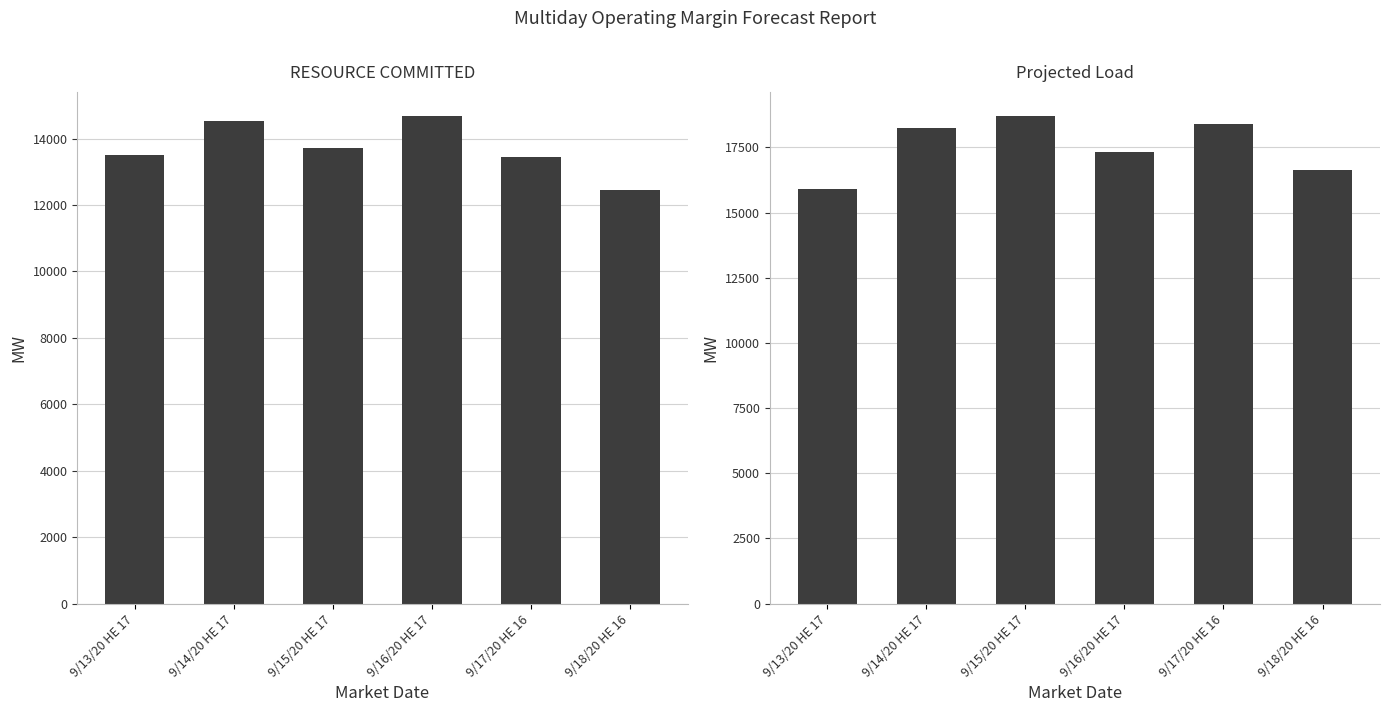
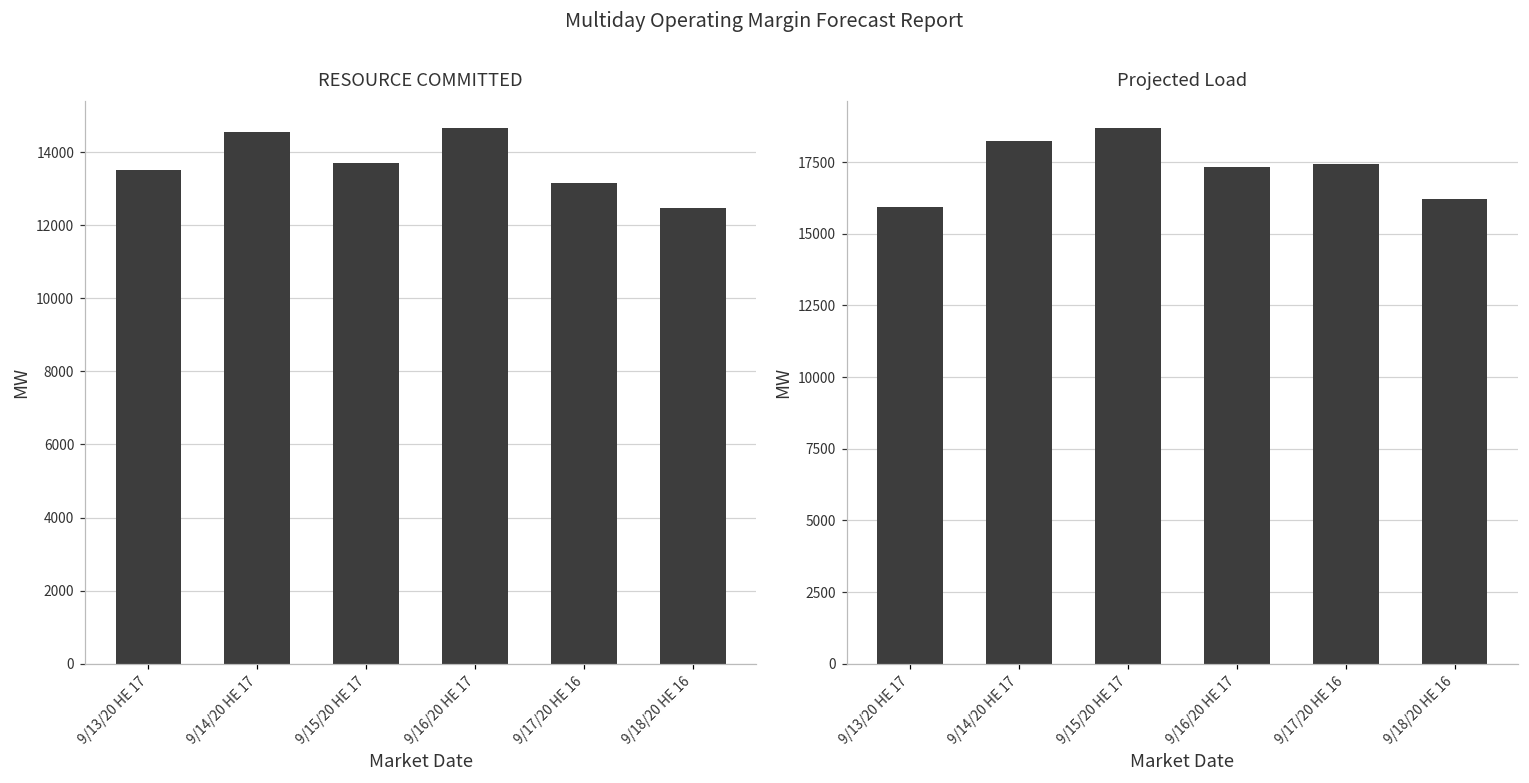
  {
    "RESOURCE COMMITTED": {
      "9/13/20 HE 17": 13500,
      "9/14/20 HE 17": 14500,
      "9/15/20 HE 17": 13700,
      "9/16/20 HE 17": 14700,
-     "9/17/20 HE 16": 13400,
+     "9/17/20 HE 16": 13200,
      "9/18/20 HE 16": 12500
    },
    "Projected Load": {
      "9/13/20 HE 17": 15900,
      "9/14/20 HE 17": 18200,
      "9/15/20 HE 17": 18700,
      "9/16/20 HE 17": 17300,
-     "9/17/20 HE 16": 18400,
-     "9/18/20 HE 16": 16600
+     "9/17/20 HE 16": 17400,
+     "9/18/20 HE 16": 16200
    }
  }
